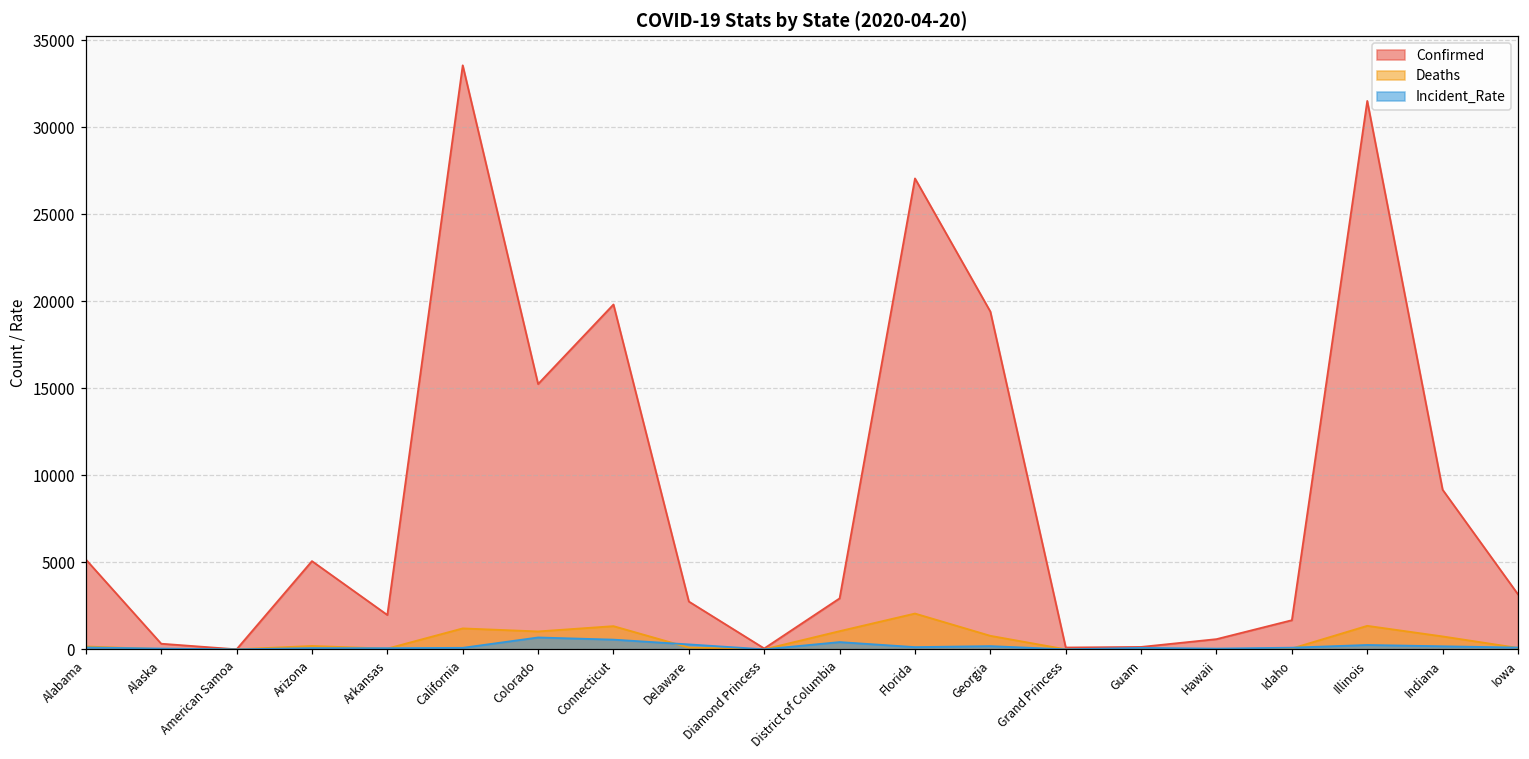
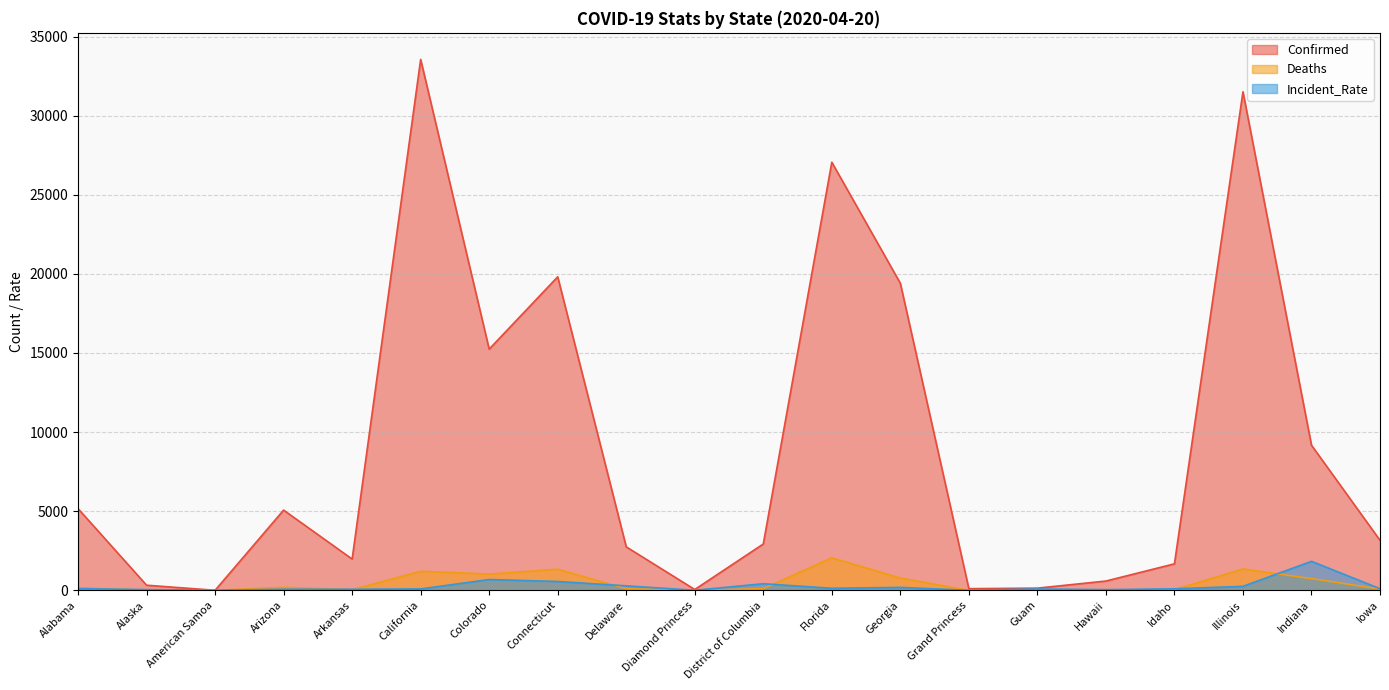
  {
    "Confirmed": {
      "Alabama": 5200,
      "Alaska": 300,
      "Arizona": 5100,
      "Arkansas": 2000,
      "California": 33600,
      "Colorado": 15200,
      "Connecticut": 19800,
      "Delaware": 2700,
      "District of Columbia": 2900,
      "Florida": 27100,
      "Georgia": 19400,
      "Hawaii": 600,
      "Idaho": 1700,
      "Illinois": 31500,
      "Indiana": 9200,
      "Iowa": 3200
    },
    "Deaths": {
      "California": 1200,
      "Colorado": 1000,
      "Connecticut": 1300,
      "Delaware": 100,
-     "District of Columbia": 1000,
+     "District of Columbia": 100,
      "Florida": 2100,
      "Georgia": 800,
      "Illinois": 1300,
      "Indiana": 700
    },
    "Incident_Rate": {
      "California": 100,
      "Colorado": 700,
      "Connecticut": 600,
      "Delaware": 300,
      "District of Columbia": 400,
      "Florida": 100,
      "Georgia": 200,
      "Illinois": 200,
-     "Indiana": 200
+     "Indiana": 1800
    }
  }
